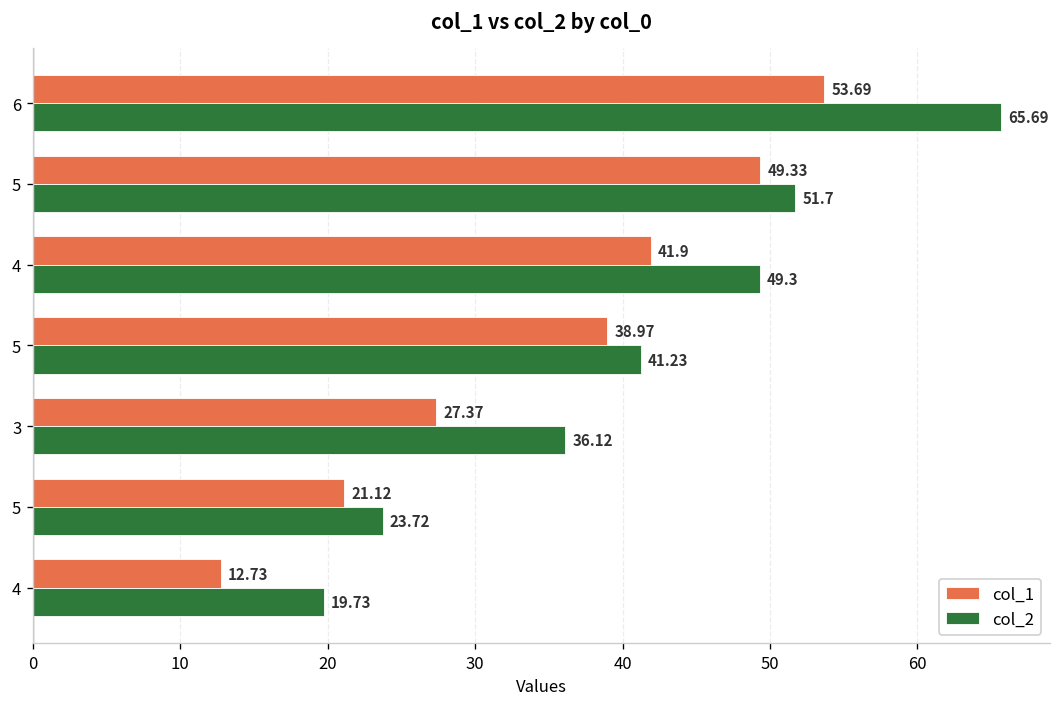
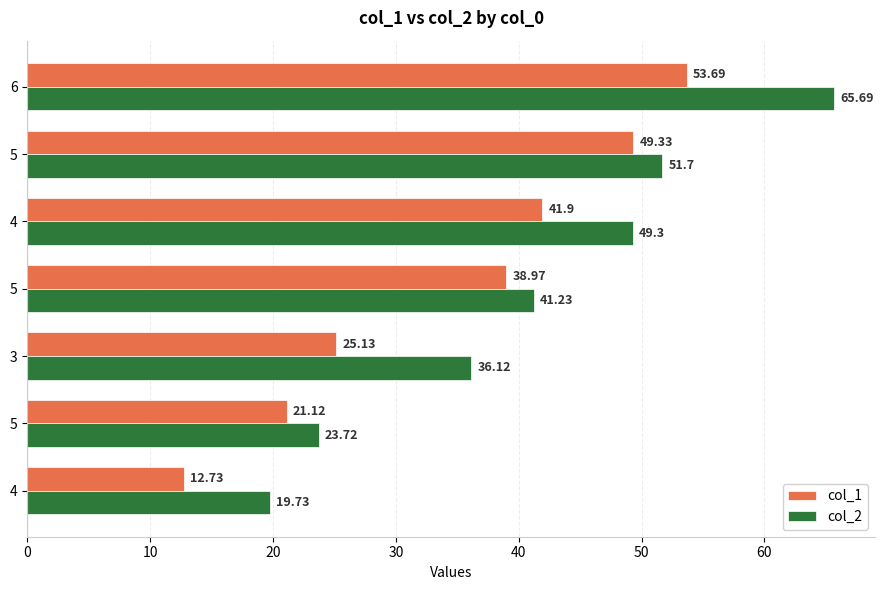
  {
    "col_1": {
      "6": 53.69,
-     "3": 27.37
+     "3": 25.13
    },
    "col_2": {
      "6": 65.69,
      "3": 36.12
    }
  }
